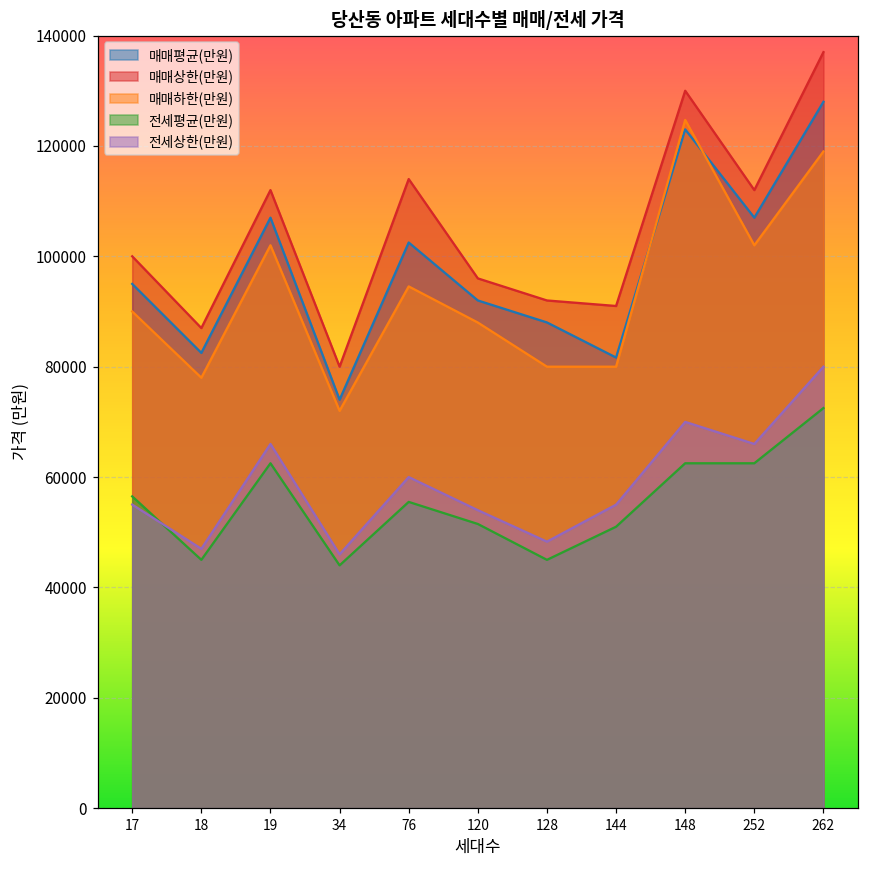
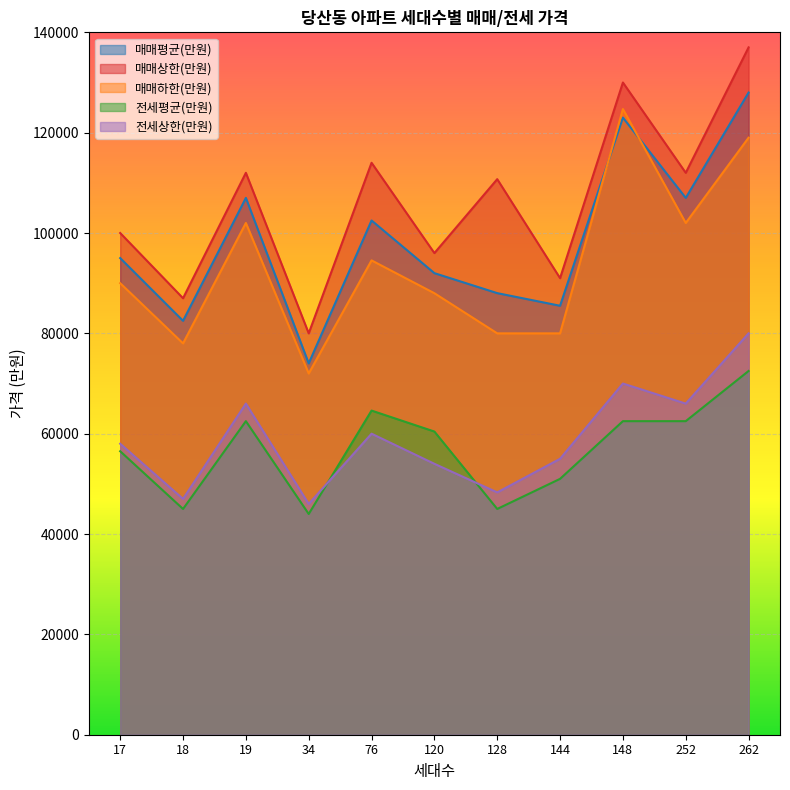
  {
    "매매평균(만원)": {
      "17": 95000,
      "18": 83000,
      "19": 107000,
      "34": 74000,
      "76": 103000,
      "120": 92000,
      "128": 88000,
-     "144": 82000,
+     "144": 86000,
      "148": 123000,
      "252": 107000,
      "262": 128000
    },
    "매매상한(만원)": {
      "17": 100000,
      "18": 87000,
      "19": 112000,
      "34": 80000,
      "76": 114000,
      "120": 96000,
-     "128": 92000,
+     "128": 111000,
      "144": 91000,
      "148": 130000,
      "252": 112000,
      "262": 137000
    },
    "매매하한(만원)": {
      "17": 90000,
      "18": 78000,
      "19": 102000,
      "34": 72000,
      "76": 95000,
      "120": 88000,
      "128": 80000,
      "144": 80000,
      "148": 125000,
      "252": 102000,
      "262": 119000
    },
    "전세평균(만원)": {
      "17": 57000,
      "18": 45000,
      "19": 63000,
      "34": 44000,
-     "76": 56000,
-     "120": 52000,
+     "76": 65000,
+     "120": 60000,
      "128": 45000,
      "144": 51000,
      "148": 63000,
      "252": 63000,
      "262": 73000
    },
    "전세상한(만원)": {
-     "17": 55000,
+     "17": 58000,
      "18": 47000,
      "19": 66000,
      "34": 46000,
      "76": 60000,
      "120": 54000,
      "128": 48000,
      "144": 55000,
      "148": 70000,
      "252": 66000,
      "262": 80000
    }
  }
